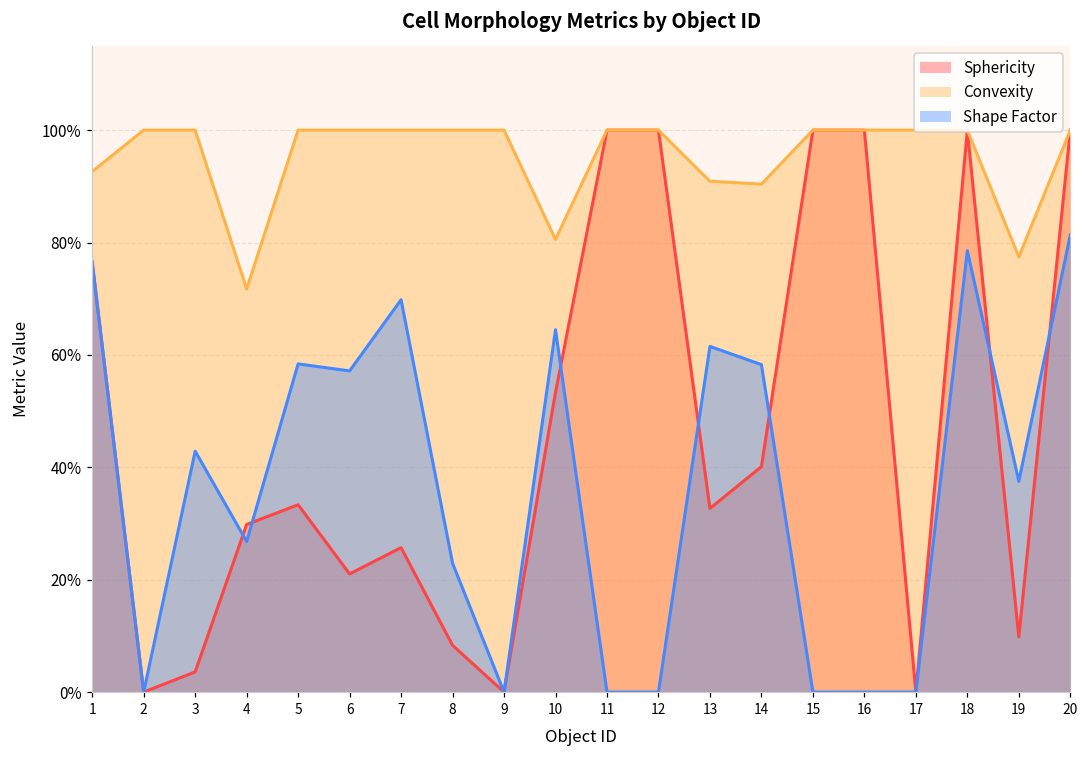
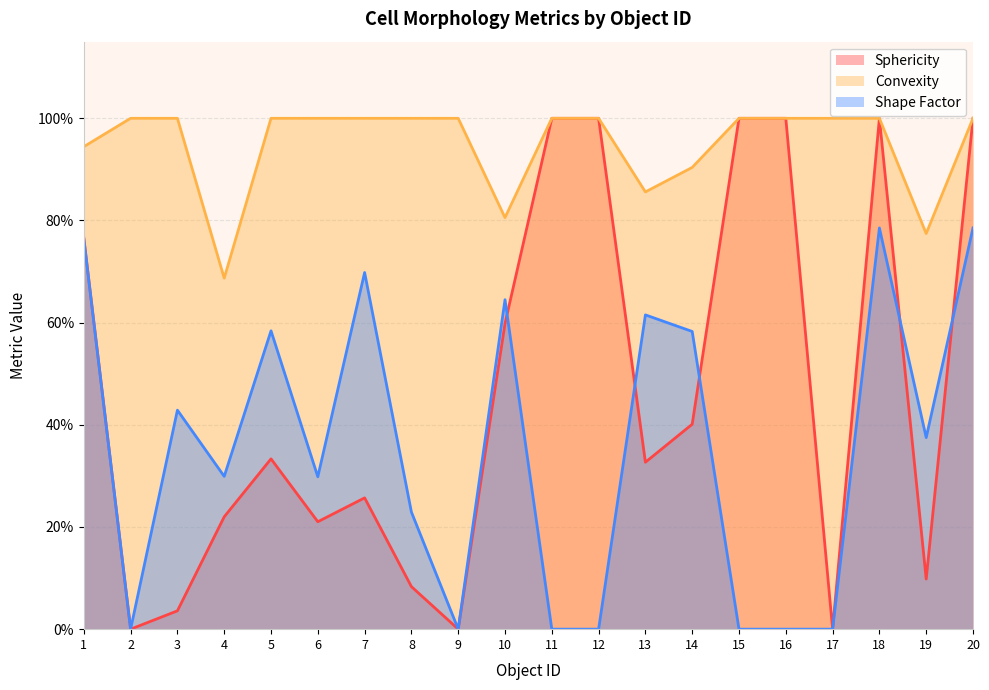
  {
    "Sphericity": {
      "3": "4%",
-     "4": "30%",
+     "4": "22%",
      "5": "33%",
      "6": "21%",
      "7": "26%",
      "8": "8%",
-     "10": "53%",
+     "10": "60%",
      "13": "33%",
      "14": "40%",
      "19": "10%"
    },
    "Convexity": {
-     "1": "93%",
+     "1": "94%",
      "2": "100%",
      "3": "100%",
-     "4": "72%",
+     "4": "69%",
      "5": "100%",
      "6": "100%",
      "7": "100%",
      "8": "100%",
      "9": "100%",
      "10": "81%",
-     "13": "91%",
+     "13": "86%",
      "14": "90%",
      "17": "100%",
      "19": "77%"
    },
    "Shape Factor": {
      "3": "43%",
-     "4": "27%",
+     "4": "30%",
      "5": "58%",
-     "6": "57%",
+     "6": "30%",
      "7": "70%",
      "8": "23%",
      "10": "64%",
      "11": "0%",
      "12": "0%",
      "13": "62%",
      "14": "58%",
      "15": "0%",
      "16": "0%",
      "18": "79%",
      "19": "37%",
-     "20": "81%"
+     "20": "79%"
    }
  }
